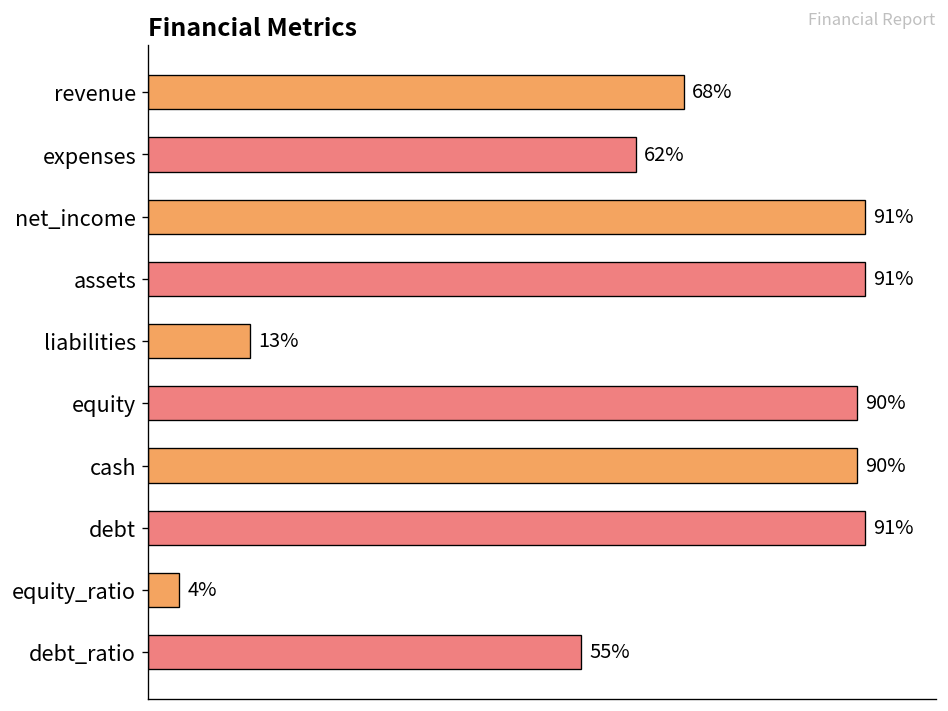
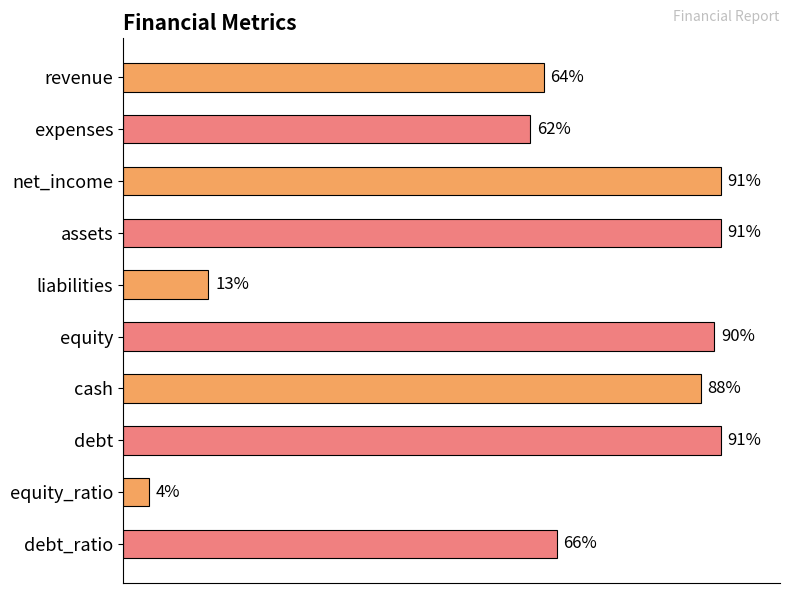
  {
-   "revenue": "68%",
+   "revenue": "64%",
    "expenses": "62%",
    "net_income": "91%",
    "assets": "91%",
    "liabilities": "13%",
    "equity": "90%",
-   "cash": "90%",
+   "cash": "88%",
    "debt": "91%",
    "equity_ratio": "4%",
-   "debt_ratio": "55%"
+   "debt_ratio": "66%"
  }
